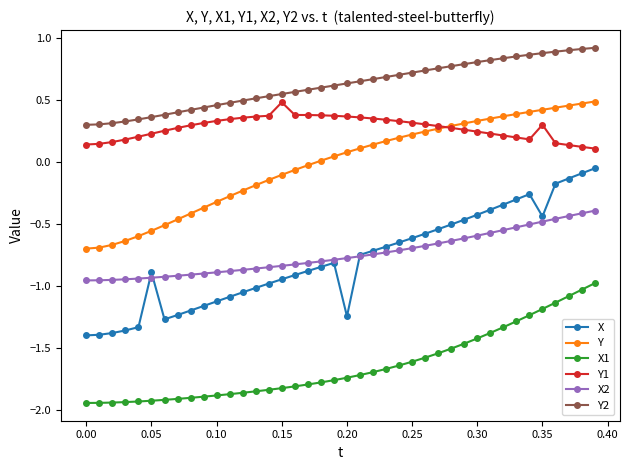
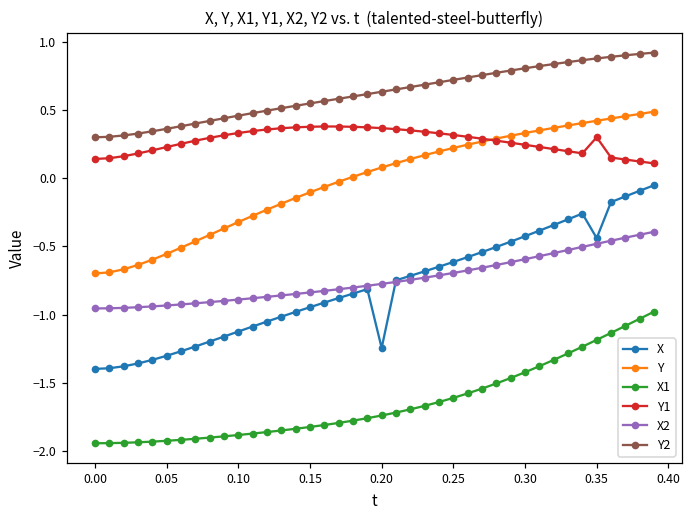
  {
    "X": {
      "0.00": -1.40,
-     "0.05": -0.89,
+     "0.05": -1.30,
      "0.10": -1.12,
      "0.15": -0.94,
      "0.20": -1.24,
      "0.25": -0.61,
      "0.30": -0.43,
      "0.35": -0.44
    },
    "Y": {
      "0.00": -0.70,
      "0.05": -0.55,
      "0.10": -0.32,
      "0.15": -0.10,
      "0.20": 0.08,
      "0.25": 0.22,
      "0.30": 0.33,
      "0.35": 0.42
    },
    "X1": {
      "0.00": -1.94,
      "0.05": -1.92,
      "0.10": -1.88,
      "0.15": -1.82,
      "0.20": -1.74,
      "0.25": -1.61,
      "0.30": -1.42,
      "0.35": -1.18
    },
    "Y1": {
      "0.00": 0.14,
      "0.05": 0.23,
      "0.10": 0.33,
-     "0.15": 0.48,
+     "0.15": 0.38,
      "0.20": 0.37,
      "0.25": 0.32,
      "0.30": 0.24,
      "0.35": 0.30
    },
    "X2": {
      "0.00": -0.95,
      "0.05": -0.93,
      "0.10": -0.89,
      "0.15": -0.84,
      "0.20": -0.77,
      "0.25": -0.69,
      "0.30": -0.59,
      "0.35": -0.48
    },
    "Y2": {
      "0.00": 0.30,
      "0.05": 0.36,
      "0.10": 0.46,
      "0.15": 0.55,
      "0.20": 0.63,
      "0.25": 0.72,
      "0.30": 0.81,
      "0.35": 0.88
    }
  }
